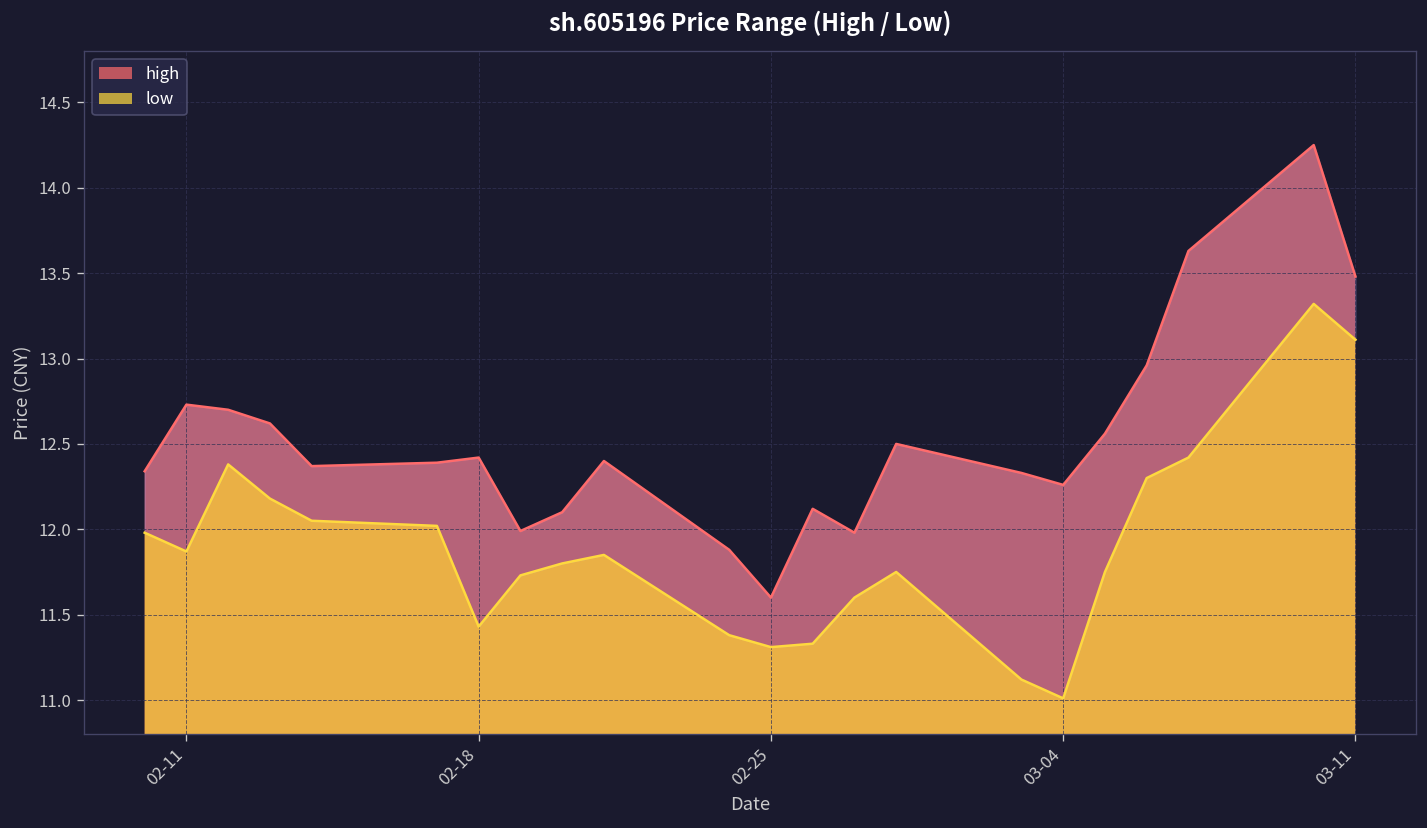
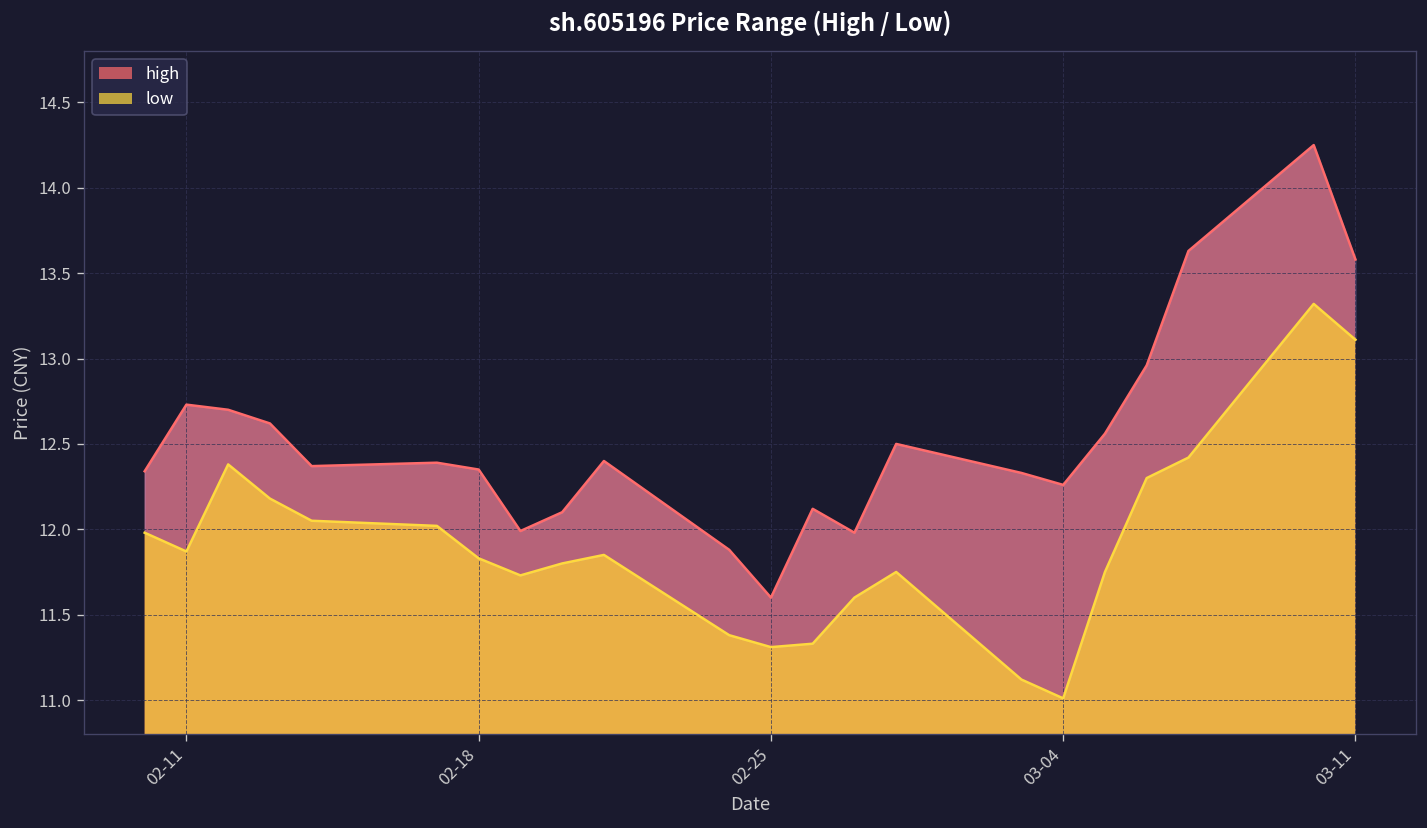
  {
    "high": {
      "02-11": 12.73,
-     "02-18": 12.42,
+     "02-18": 12.35,
      "02-25": 11.60,
      "03-04": 12.26,
-     "03-11": 13.48
+     "03-11": 13.58
    },
    "low": {
      "02-11": 11.87,
-     "02-18": 11.43,
+     "02-18": 11.83,
      "02-25": 11.31,
      "03-04": 11.01,
      "03-11": 13.11
    }
  }
